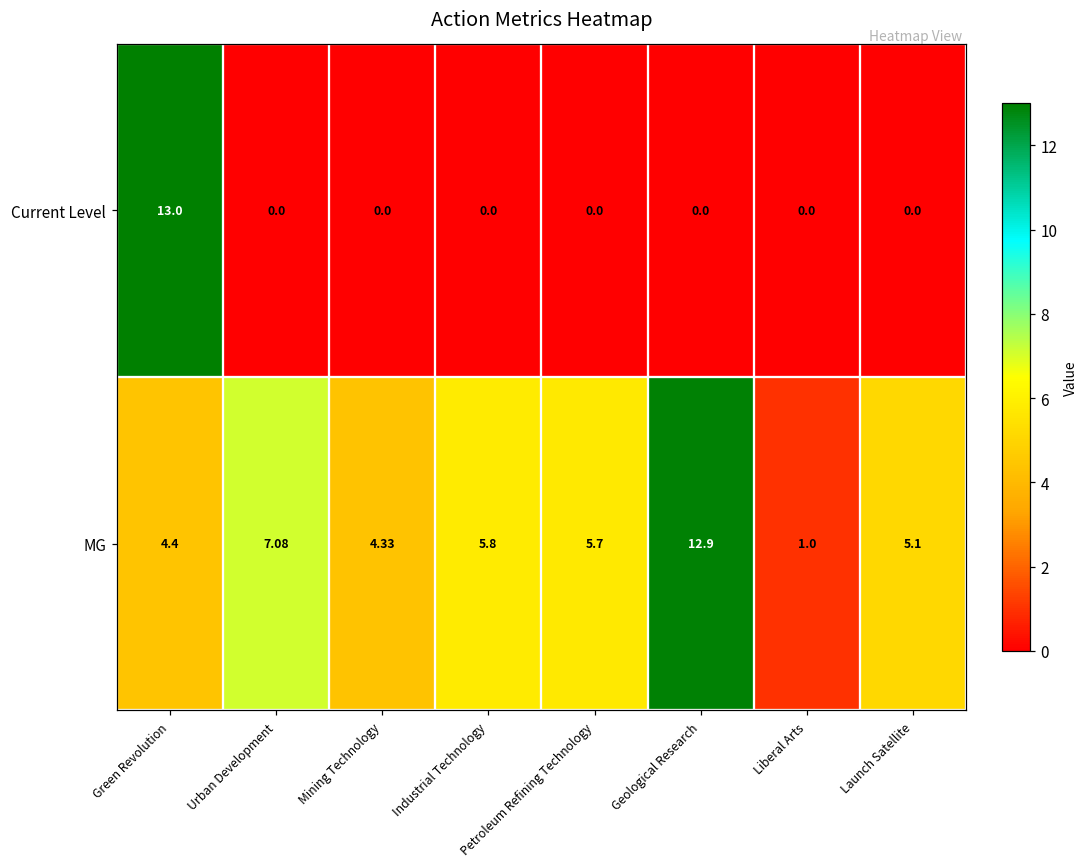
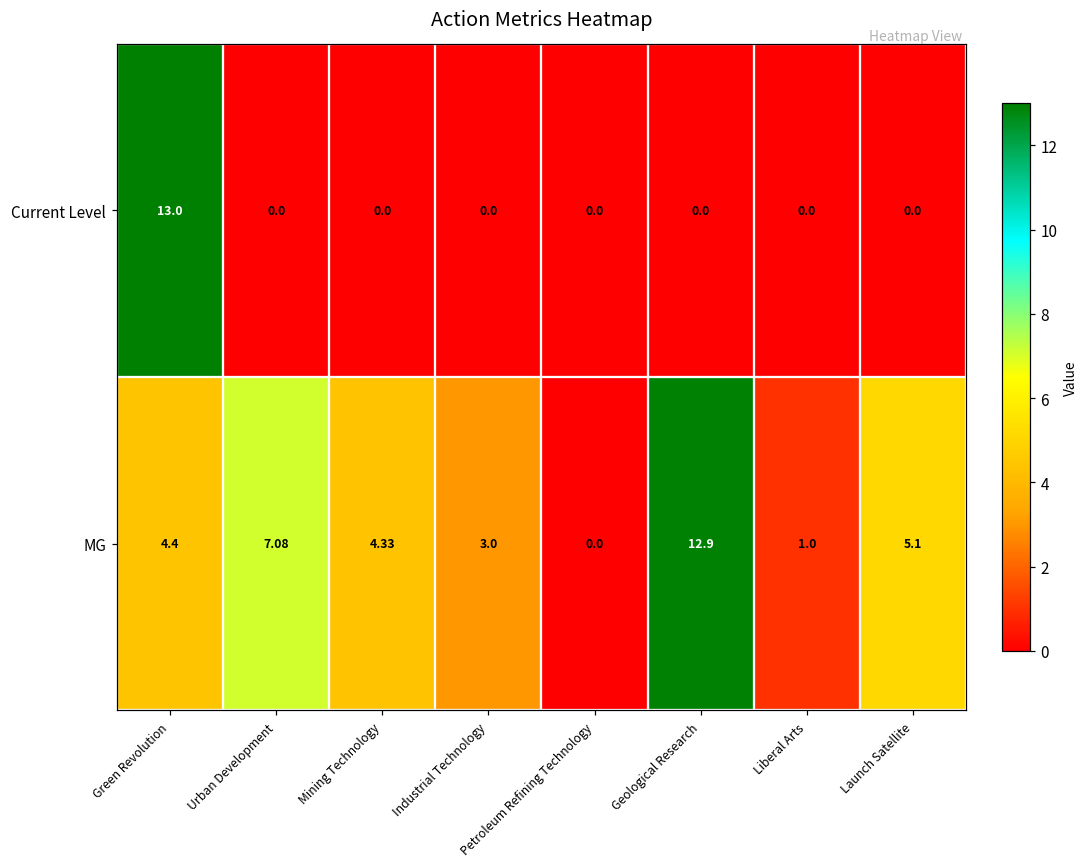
  {
    "Current Level": {
      "Green Revolution": 13.0,
      "Urban Development": 0.0,
      "Mining Technology": 0.0,
      "Industrial Technology": 0.0,
      "Petroleum Refining Technology": 0.0,
      "Geological Research": 0.0,
      "Liberal Arts": 0.0,
      "Launch Satellite": 0.0
    },
    "MG": {
      "Green Revolution": 4.4,
      "Urban Development": 7.08,
      "Mining Technology": 4.33,
-     "Industrial Technology": 5.8,
-     "Petroleum Refining Technology": 5.7,
+     "Industrial Technology": 3.0,
+     "Petroleum Refining Technology": 0.0,
      "Geological Research": 12.9,
      "Liberal Arts": 1.0,
      "Launch Satellite": 5.1
    }
  }
